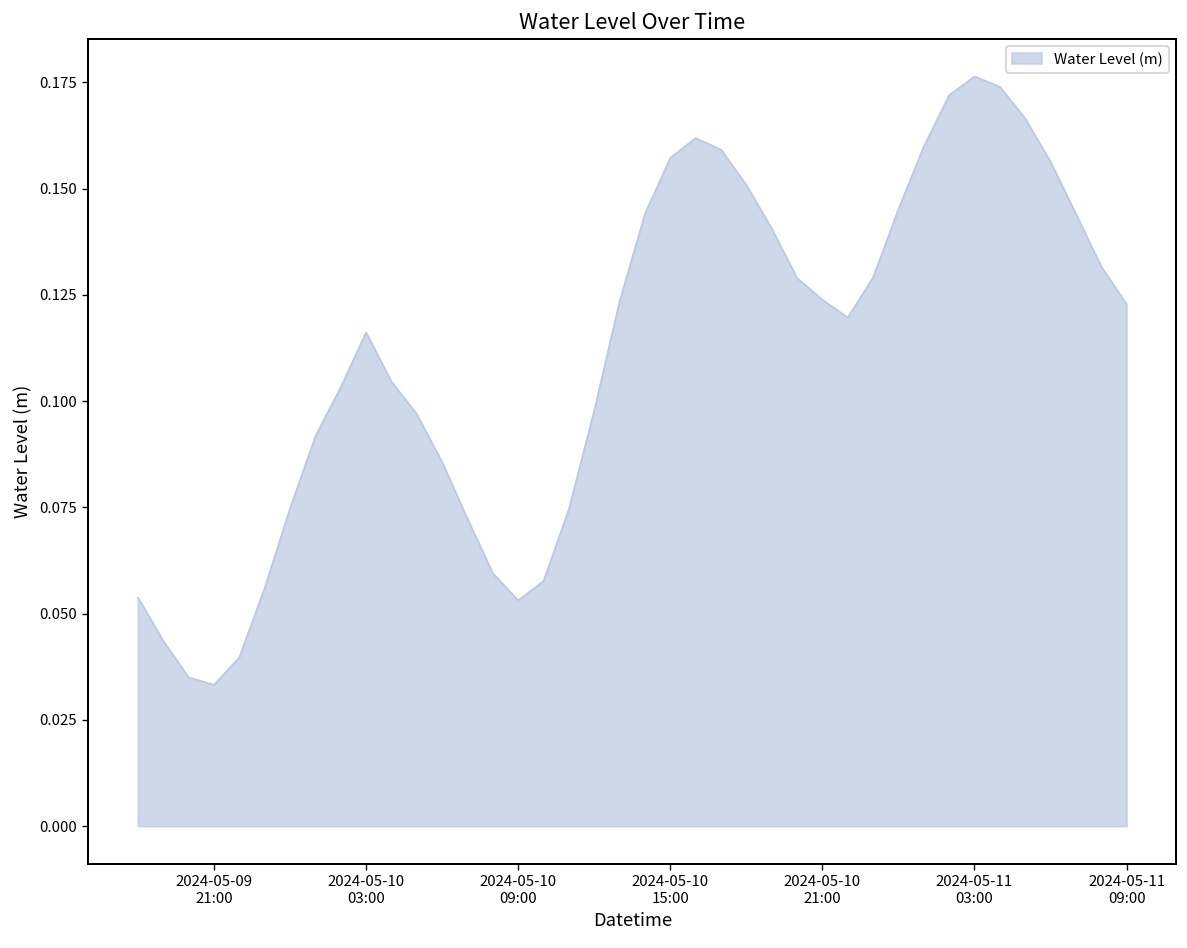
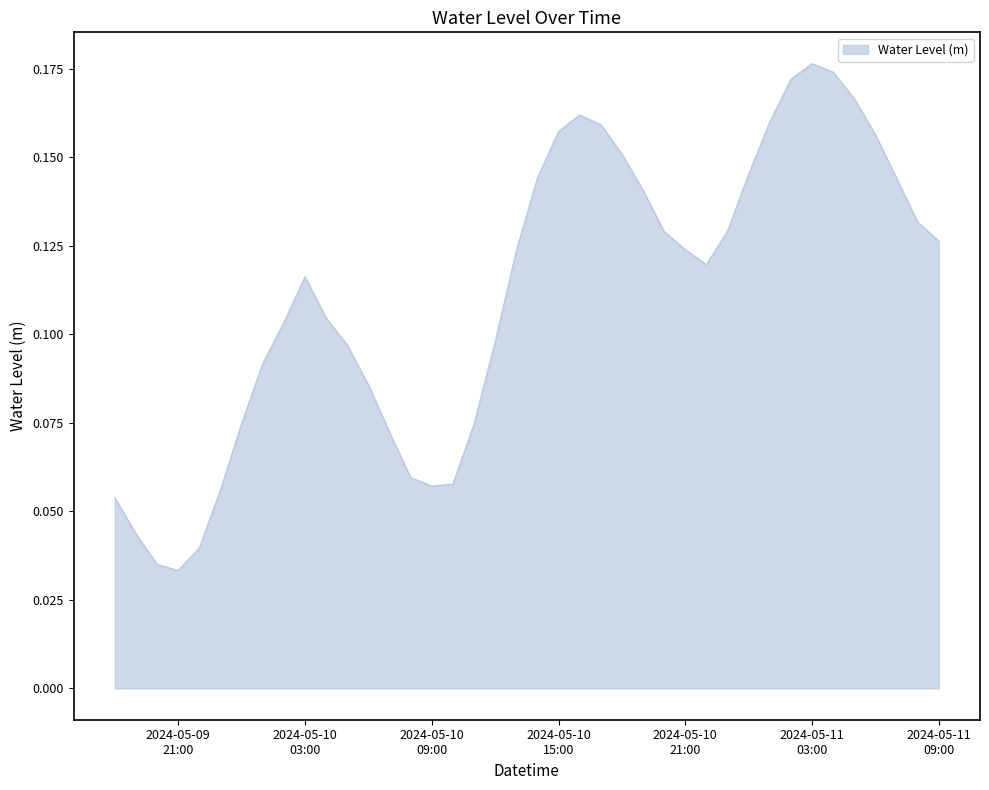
  {
    "2024-05-09 21:00": 0.033,
    "2024-05-10 03:00": 0.116,
-   "2024-05-10 09:00": 0.053,
+   "2024-05-10 09:00": 0.057,
    "2024-05-10 15:00": 0.157,
    "2024-05-10 21:00": 0.124,
    "2024-05-11 03:00": 0.176,
-   "2024-05-11 09:00": 0.123
+   "2024-05-11 09:00": 0.126
  }
